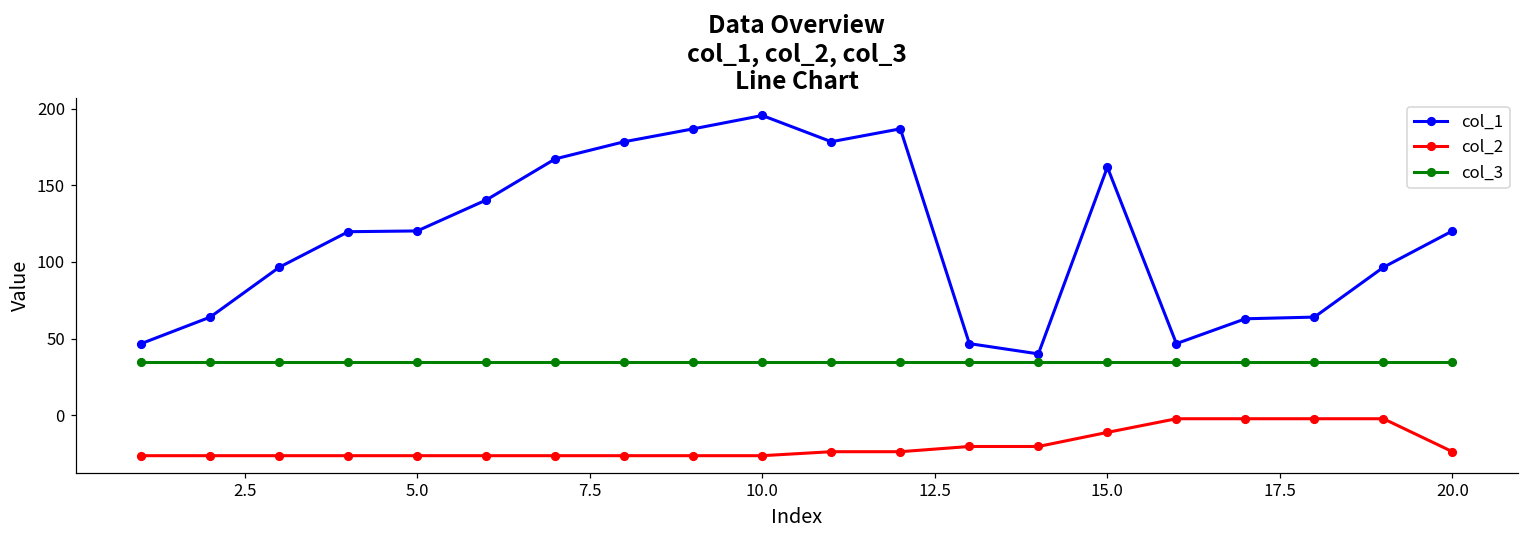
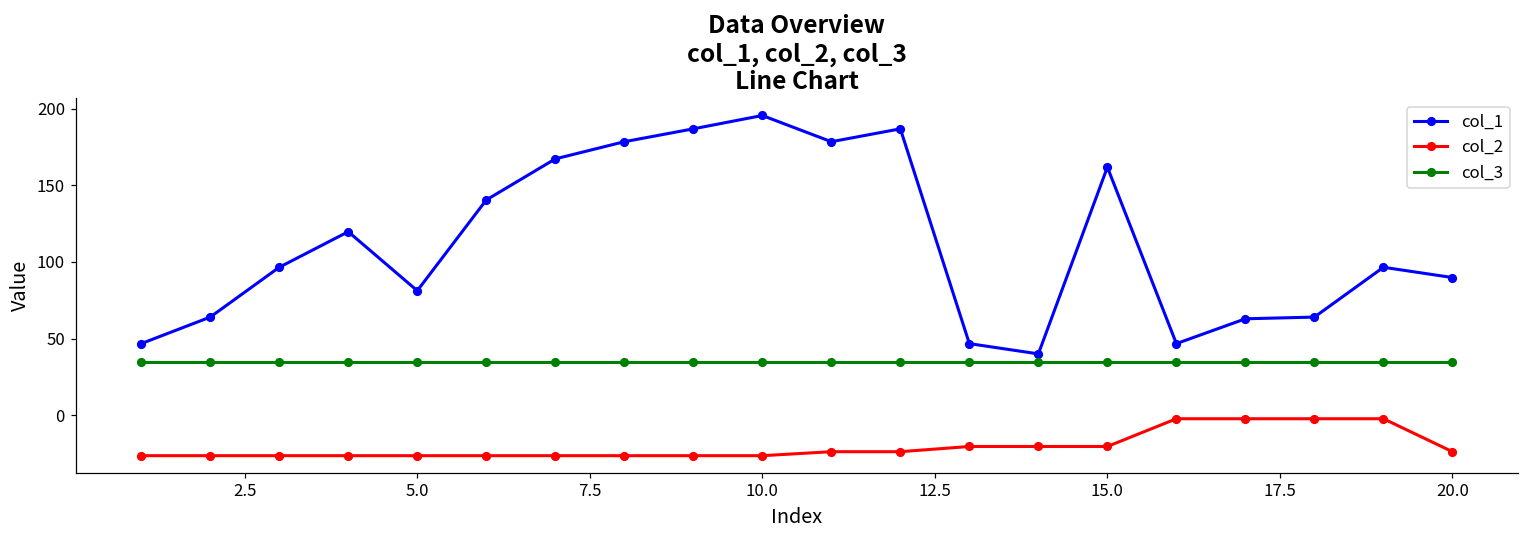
  {
    "col_1": {
-     "5.0": 120,
+     "5.0": 81,
      "10.0": 196,
      "15.0": 162,
-     "20.0": 120
+     "20.0": 90
    },
    "col_2": {
      "5.0": -26,
      "10.0": -26,
-     "15.0": -11,
+     "15.0": -20,
      "20.0": -24
    },
    "col_3": {
      "5.0": 35,
      "10.0": 35,
      "15.0": 35,
      "20.0": 35
    }
  }
